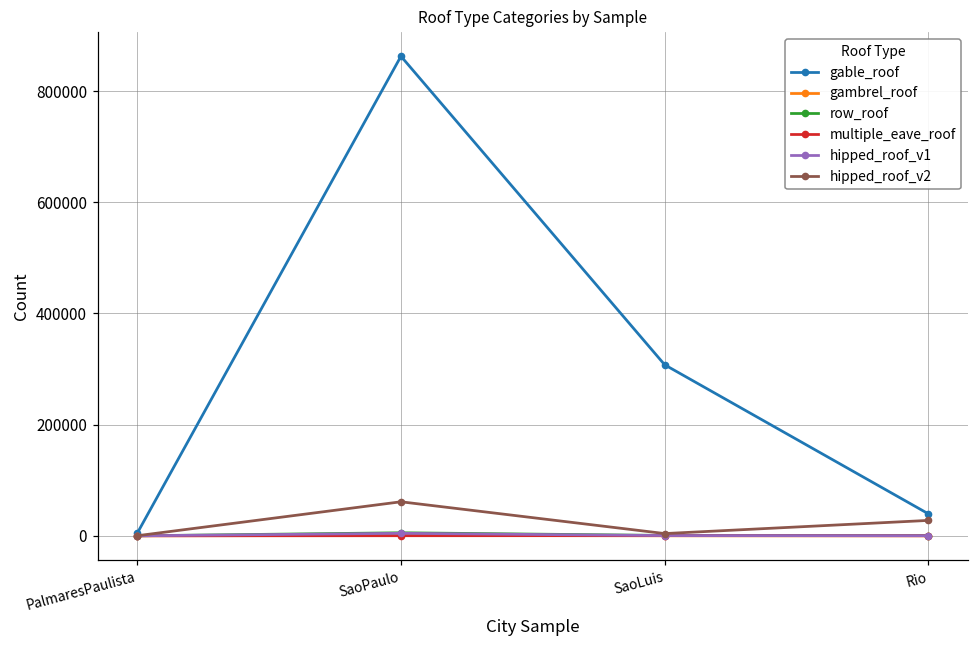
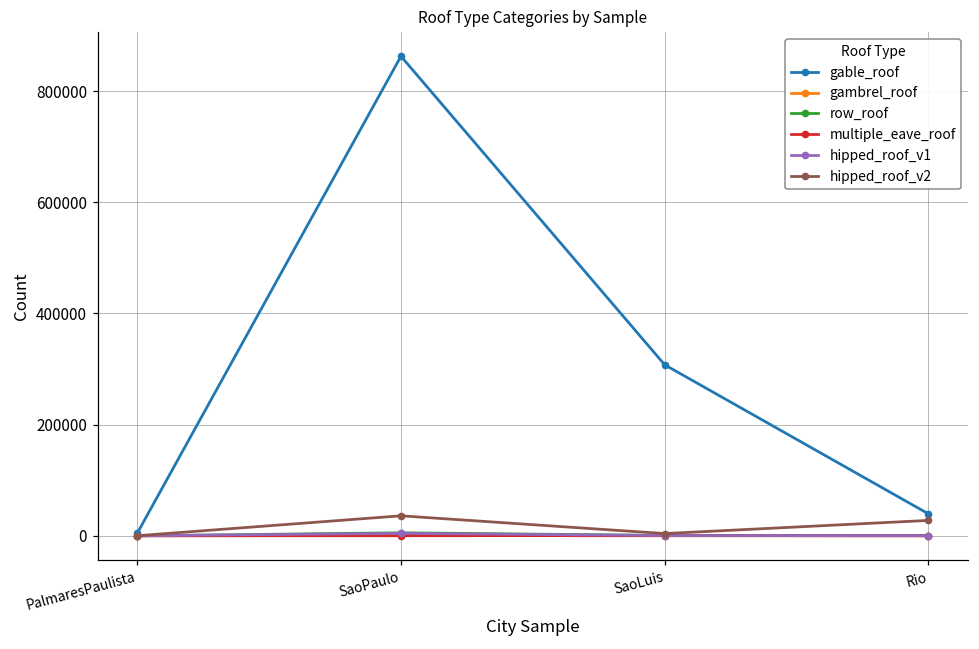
  {
    "gable_roof": {
      "SaoPaulo": 860000,
      "SaoLuis": 310000,
      "Rio": 40000
    },
    "hipped_roof_v2": {
-     "SaoPaulo": 60000,
+     "SaoPaulo": 40000,
      "Rio": 30000
    }
  }
